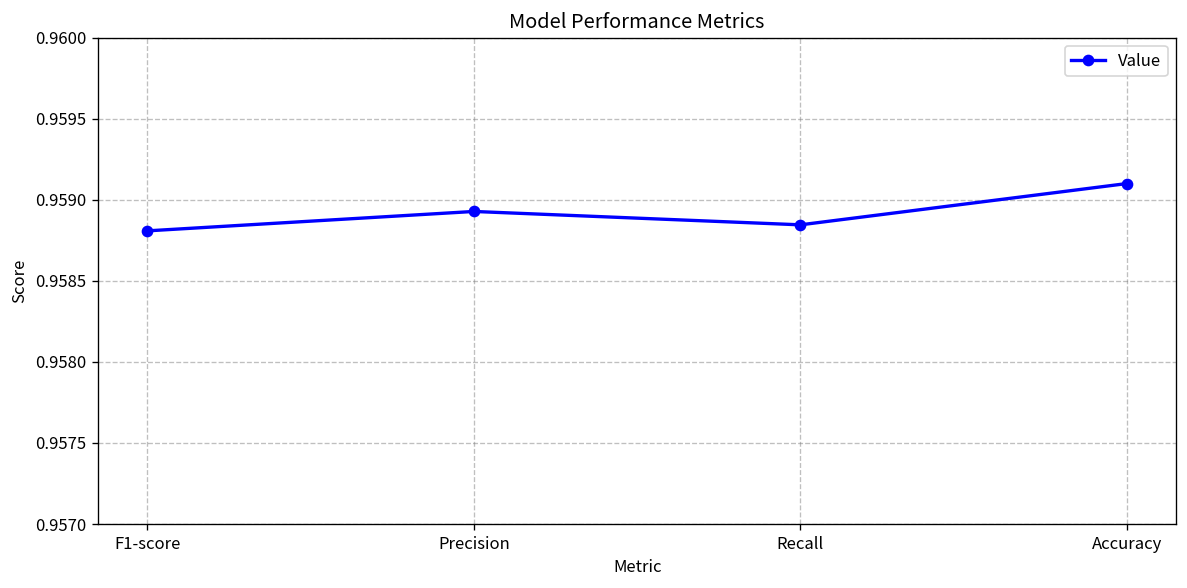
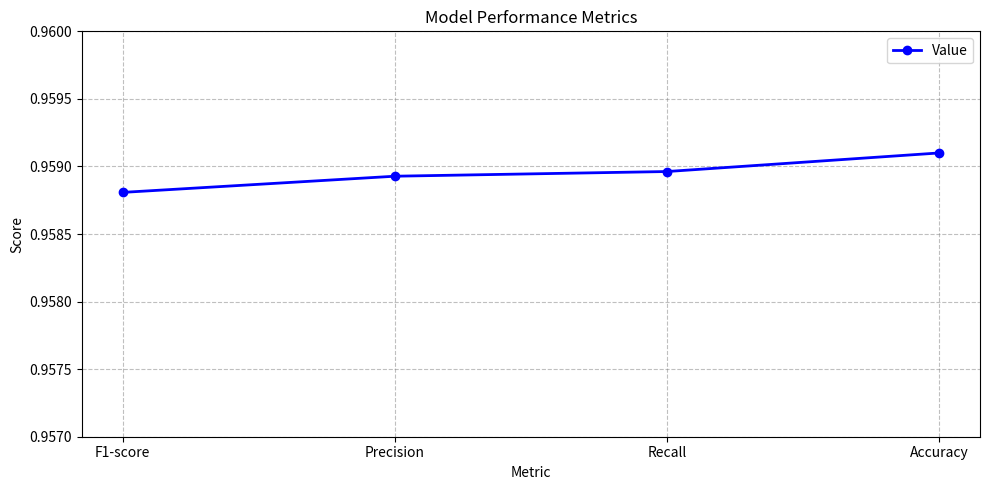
  {
    "F1-score": 0.95881,
    "Precision": 0.95893,
-   "Recall": 0.95885,
+   "Recall": 0.95896,
    "Accuracy": 0.95910
  }
